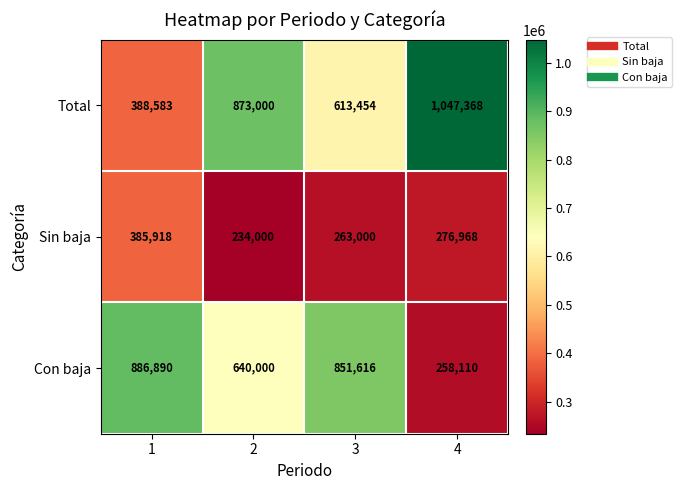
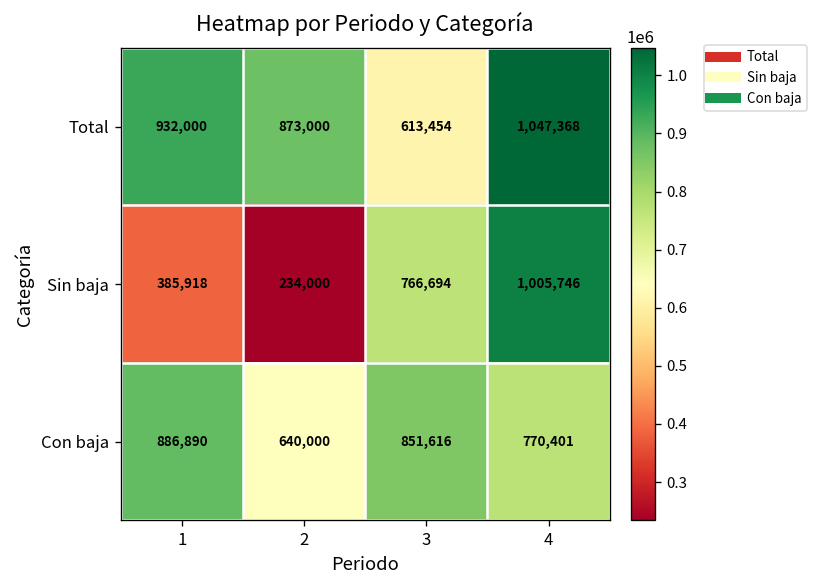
  {
    "Total": {
-     "1": "388,583",
+     "1": "932,000",
      "2": "873,000",
      "3": "613,454",
      "4": "1,047,368"
    },
    "Sin baja": {
      "1": "385,918",
      "2": "234,000",
-     "3": "263,000",
-     "4": "276,968"
+     "3": "766,694",
+     "4": "1,005,746"
    },
    "Con baja": {
      "1": "886,890",
      "2": "640,000",
      "3": "851,616",
-     "4": "258,110"
+     "4": "770,401"
    }
  }
